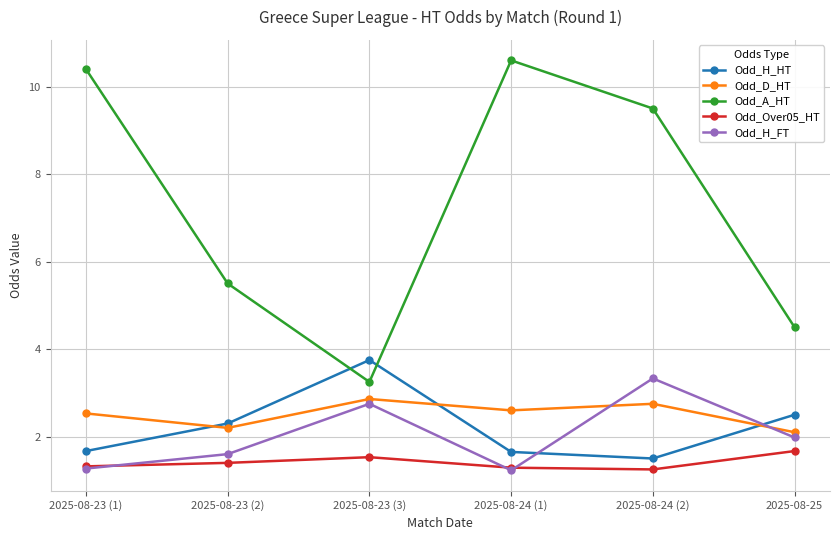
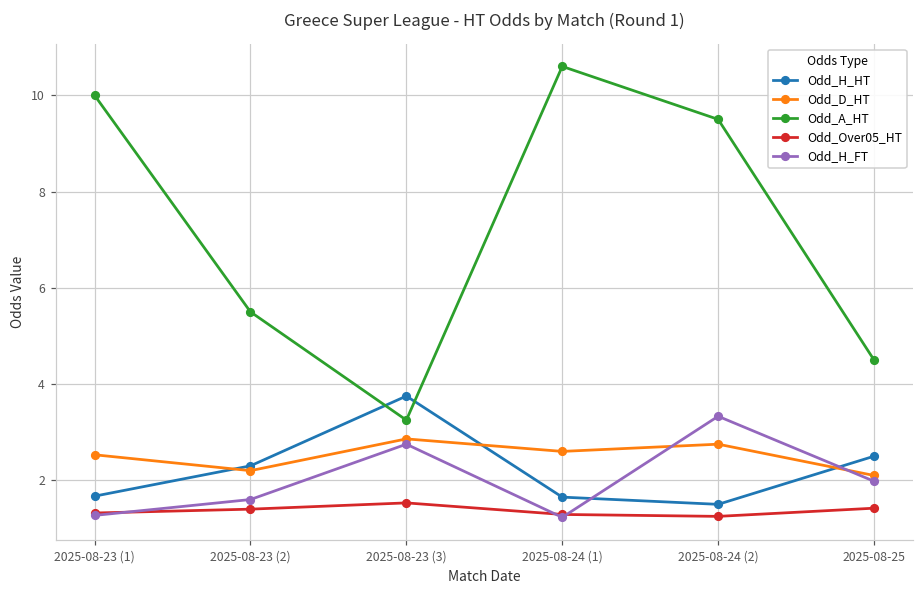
  {
    "Odd_H_HT": {
      "2025-08-23 (1)": 1.7,
      "2025-08-23 (2)": 2.3,
      "2025-08-23 (3)": 3.8,
      "2025-08-24 (1)": 1.7,
      "2025-08-24 (2)": 1.5,
      "2025-08-25": 2.5
    },
    "Odd_D_HT": {
      "2025-08-23 (1)": 2.5,
      "2025-08-23 (2)": 2.2,
      "2025-08-23 (3)": 2.9,
      "2025-08-24 (1)": 2.6,
      "2025-08-24 (2)": 2.8,
      "2025-08-25": 2.1
    },
    "Odd_A_HT": {
-     "2025-08-23 (1)": 10.4,
+     "2025-08-23 (1)": 10.0,
      "2025-08-23 (2)": 5.5,
      "2025-08-23 (3)": 3.3,
      "2025-08-24 (1)": 10.6,
      "2025-08-24 (2)": 9.5,
      "2025-08-25": 4.5
    },
    "Odd_Over05_HT": {
      "2025-08-23 (2)": 1.4,
      "2025-08-23 (3)": 1.5,
      "2025-08-24 (1)": 1.3,
      "2025-08-24 (2)": 1.3,
-     "2025-08-25": 1.7
+     "2025-08-25": 1.4
    },
    "Odd_H_FT": {
      "2025-08-23 (2)": 1.6,
      "2025-08-23 (3)": 2.8,
      "2025-08-24 (1)": 1.2,
      "2025-08-24 (2)": 3.3,
      "2025-08-25": 2.0
    }
  }
